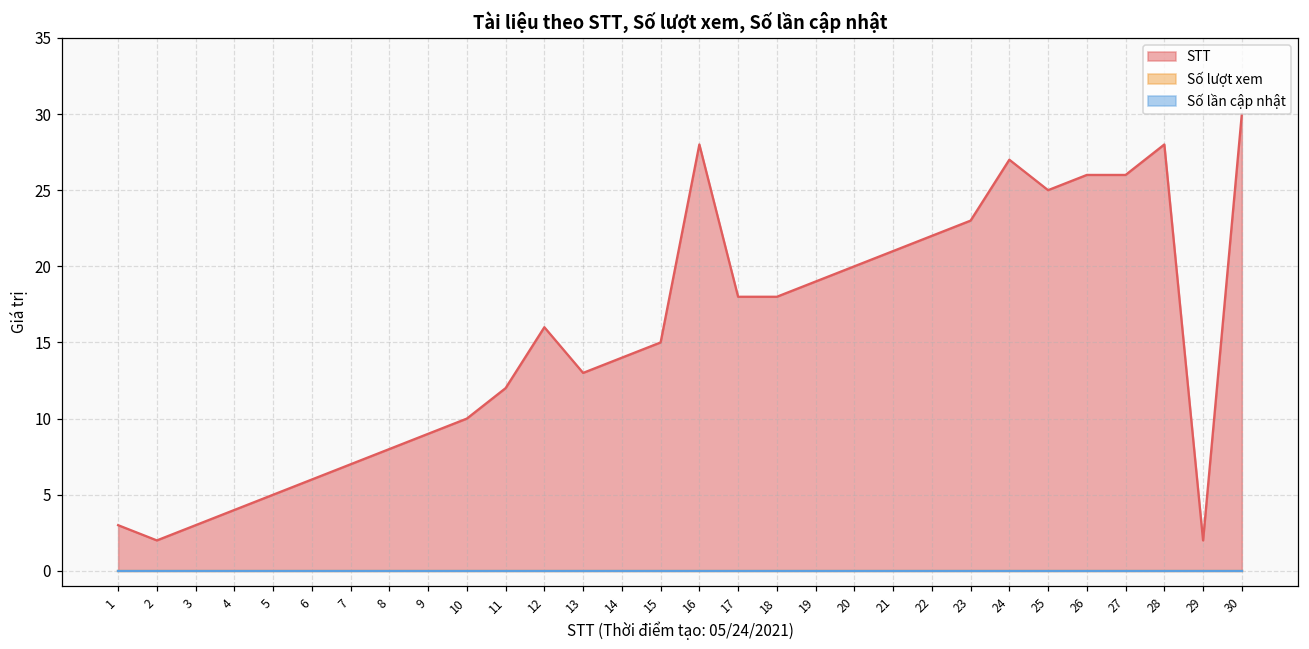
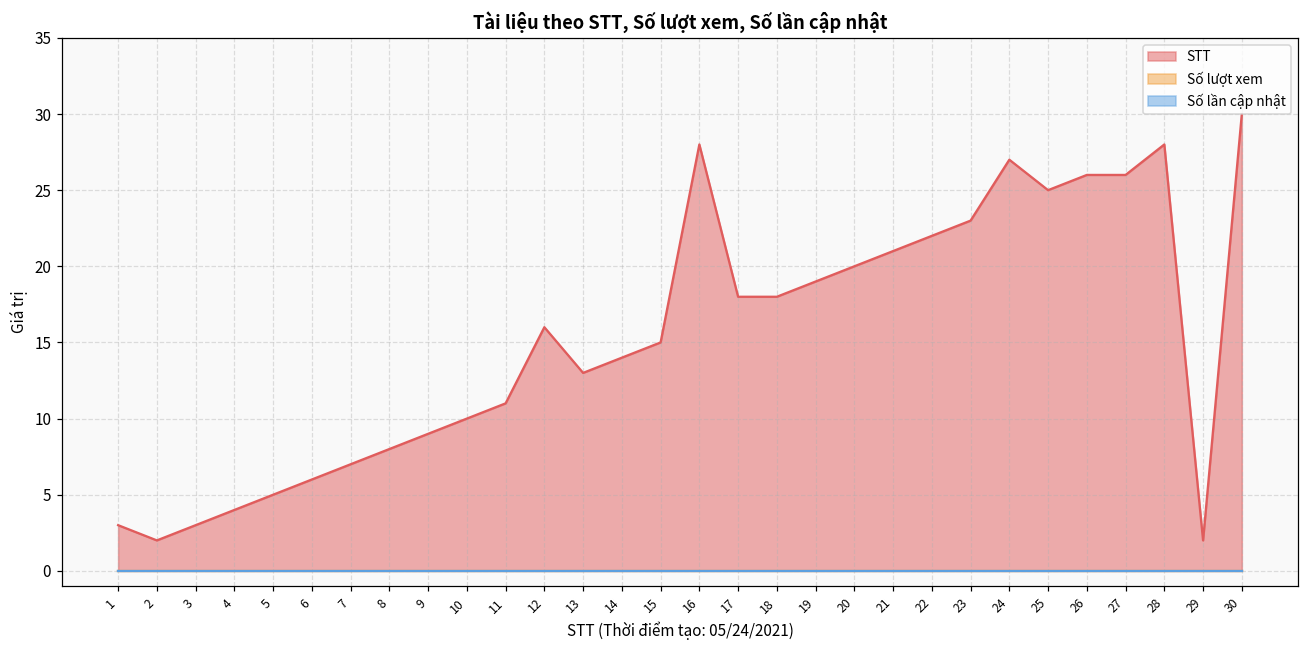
  {
    "STT": {
      "1": 3,
      "2": 2,
      "3": 3,
      "4": 4,
      "5": 5,
      "6": 6,
      "7": 7,
      "8": 8,
      "9": 9,
      "10": 10,
-     "11": 12,
+     "11": 11,
      "12": 16,
      "13": 13,
      "14": 14,
      "15": 15,
      "16": 28,
      "17": 18,
      "18": 18,
      "19": 19,
      "20": 20,
      "21": 21,
      "22": 22,
      "23": 23,
      "24": 27,
      "25": 25,
      "26": 26,
      "27": 26,
      "28": 28,
      "29": 2
    },
    "Số lần cập nhật": {
      "1": 0,
      "2": 0,
      "3": 0,
      "4": 0,
      "5": 0,
      "6": 0,
      "7": 0,
      "8": 0,
      "9": 0,
      "10": 0,
      "11": 0,
      "12": 0,
      "13": 0,
      "14": 0,
      "15": 0,
      "16": 0,
      "17": 0,
      "18": 0,
      "19": 0,
      "20": 0,
      "21": 0,
      "22": 0,
      "23": 0,
      "24": 0,
      "25": 0,
      "26": 0,
      "27": 0,
      "28": 0,
      "29": 0,
      "30": 0
    }
  }
